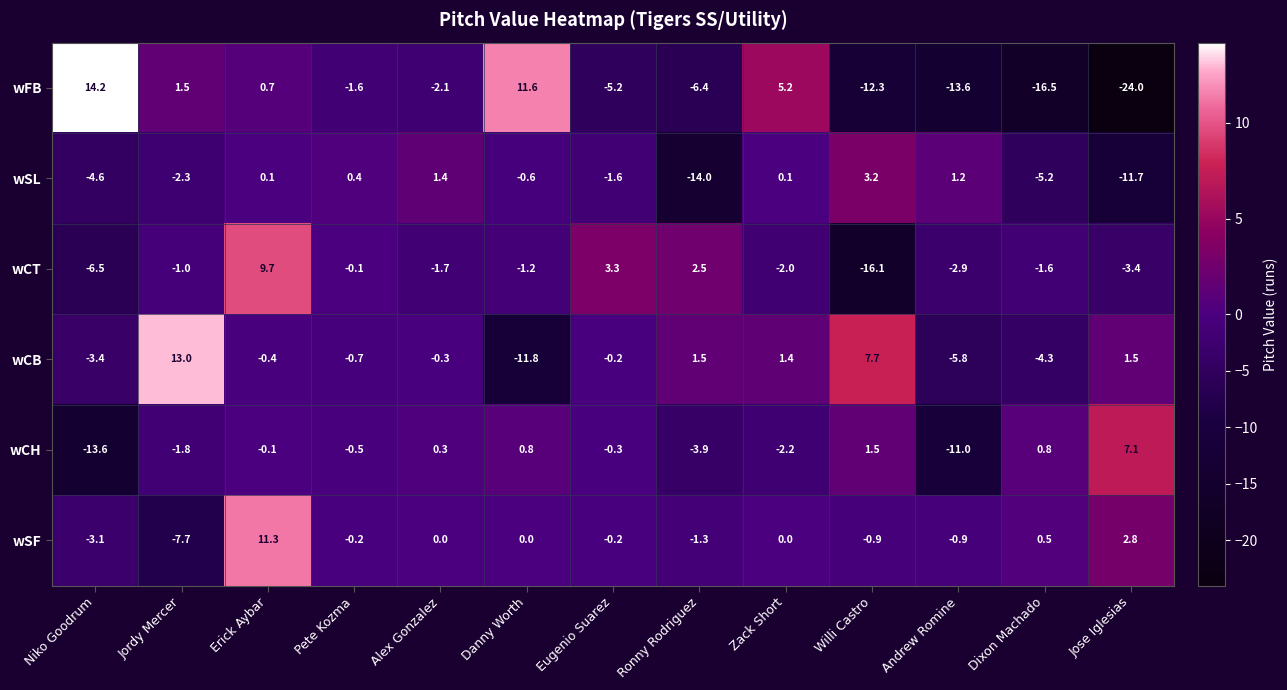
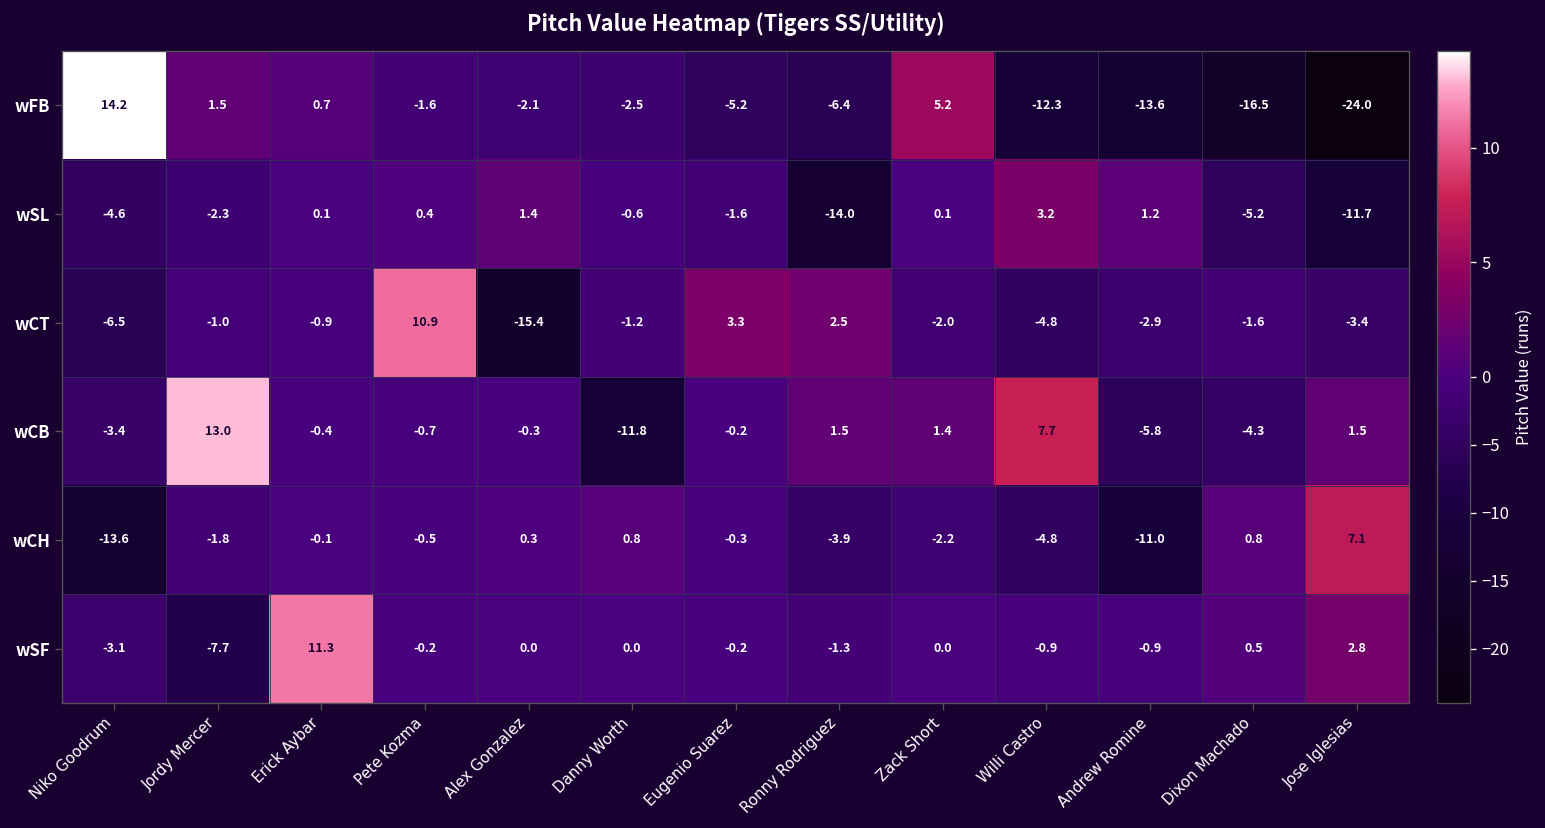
  {
    "wFB": {
      "Niko Goodrum": 14.2,
      "Jordy Mercer": 1.5,
      "Erick Aybar": 0.7,
      "Pete Kozma": -1.6,
      "Alex Gonzalez": -2.1,
-     "Danny Worth": 11.6,
+     "Danny Worth": -2.5,
      "Eugenio Suarez": -5.2,
      "Ronny Rodriguez": -6.4,
      "Zack Short": 5.2,
      "Willi Castro": -12.3,
      "Andrew Romine": -13.6,
      "Dixon Machado": -16.5,
      "Jose Iglesias": -24.0
    },
    "wSL": {
      "Niko Goodrum": -4.6,
      "Jordy Mercer": -2.3,
      "Erick Aybar": 0.1,
      "Pete Kozma": 0.4,
      "Alex Gonzalez": 1.4,
      "Danny Worth": -0.6,
      "Eugenio Suarez": -1.6,
      "Ronny Rodriguez": -14.0,
      "Zack Short": 0.1,
      "Willi Castro": 3.2,
      "Andrew Romine": 1.2,
      "Dixon Machado": -5.2,
      "Jose Iglesias": -11.7
    },
    "wCT": {
      "Niko Goodrum": -6.5,
      "Jordy Mercer": -1.0,
-     "Erick Aybar": 9.7,
-     "Pete Kozma": -0.1,
-     "Alex Gonzalez": -1.7,
+     "Erick Aybar": -0.9,
+     "Pete Kozma": 10.9,
+     "Alex Gonzalez": -15.4,
      "Danny Worth": -1.2,
      "Eugenio Suarez": 3.3,
      "Ronny Rodriguez": 2.5,
      "Zack Short": -2.0,
-     "Willi Castro": -16.1,
+     "Willi Castro": -4.8,
      "Andrew Romine": -2.9,
      "Dixon Machado": -1.6,
      "Jose Iglesias": -3.4
    },
    "wCB": {
      "Niko Goodrum": -3.4,
      "Jordy Mercer": 13.0,
      "Erick Aybar": -0.4,
      "Pete Kozma": -0.7,
      "Alex Gonzalez": -0.3,
      "Danny Worth": -11.8,
      "Eugenio Suarez": -0.2,
      "Ronny Rodriguez": 1.5,
      "Zack Short": 1.4,
      "Willi Castro": 7.7,
      "Andrew Romine": -5.8,
      "Dixon Machado": -4.3,
      "Jose Iglesias": 1.5
    },
    "wCH": {
      "Niko Goodrum": -13.6,
      "Jordy Mercer": -1.8,
      "Erick Aybar": -0.1,
      "Pete Kozma": -0.5,
      "Alex Gonzalez": 0.3,
      "Danny Worth": 0.8,
      "Eugenio Suarez": -0.3,
      "Ronny Rodriguez": -3.9,
      "Zack Short": -2.2,
-     "Willi Castro": 1.5,
+     "Willi Castro": -4.8,
      "Andrew Romine": -11.0,
      "Dixon Machado": 0.8,
      "Jose Iglesias": 7.1
    },
    "wSF": {
      "Niko Goodrum": -3.1,
      "Jordy Mercer": -7.7,
      "Erick Aybar": 11.3,
      "Pete Kozma": -0.2,
      "Alex Gonzalez": 0.0,
      "Danny Worth": 0.0,
      "Eugenio Suarez": -0.2,
      "Ronny Rodriguez": -1.3,
      "Zack Short": 0.0,
      "Willi Castro": -0.9,
      "Andrew Romine": -0.9,
      "Dixon Machado": 0.5,
      "Jose Iglesias": 2.8
    }
  }
